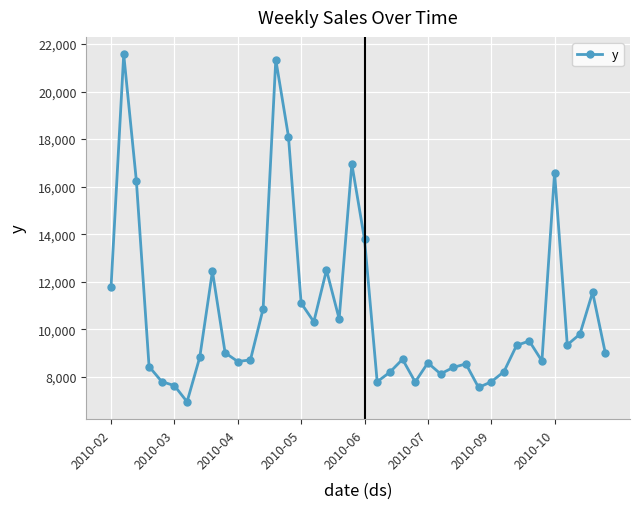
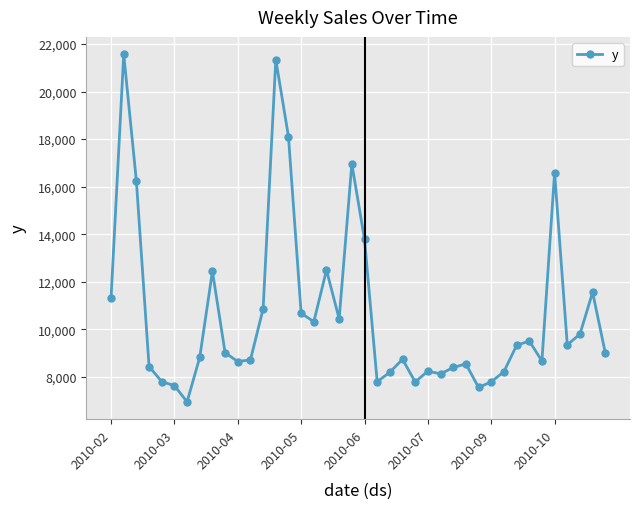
  {
-   "2010-02": "11,800",
+   "2010-02": "11,300",
    "2010-03": "7,600",
    "2010-04": "8,600",
-   "2010-05": "11,100",
+   "2010-05": "10,700",
    "2010-06": "13,800",
-   "2010-07": "8,600",
+   "2010-07": "8,200",
    "2010-09": "7,800",
    "2010-10": "16,600"
  }
